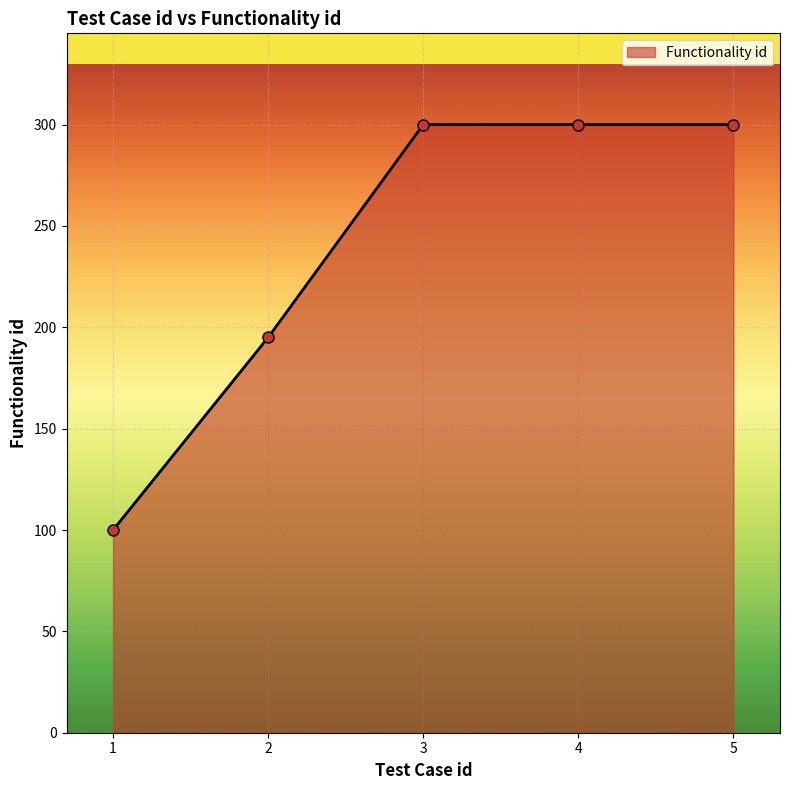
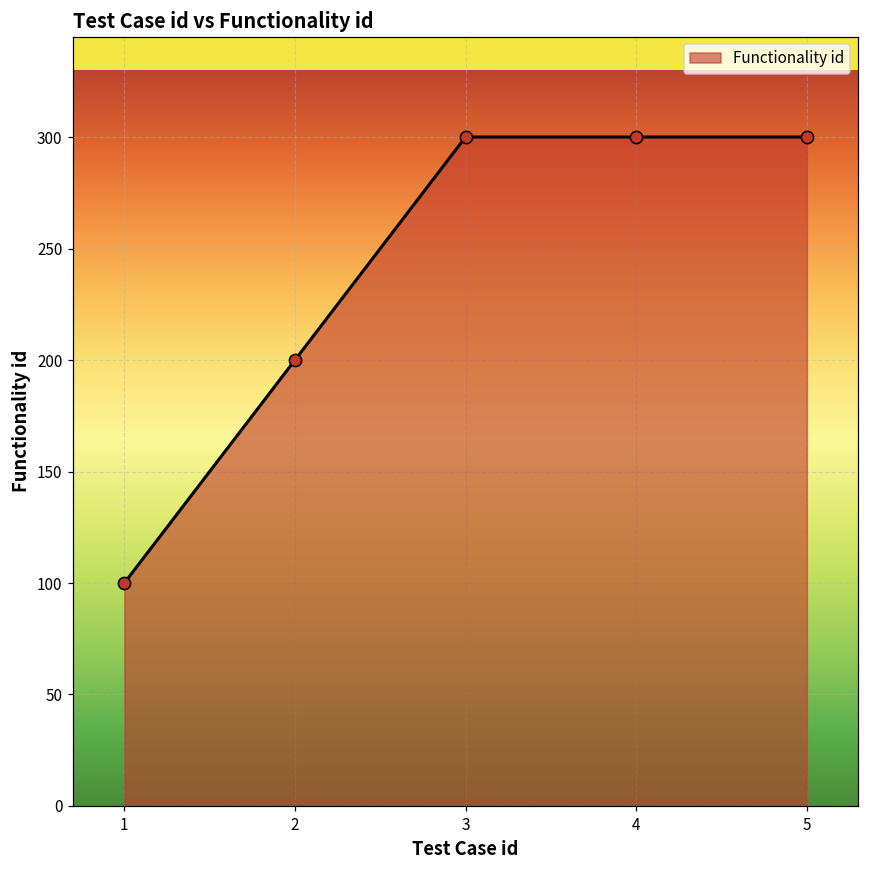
  {
    "1": 100,
-   "2": 195,
+   "2": 200,
    "3": 300,
    "4": 300,
    "5": 300
  }
